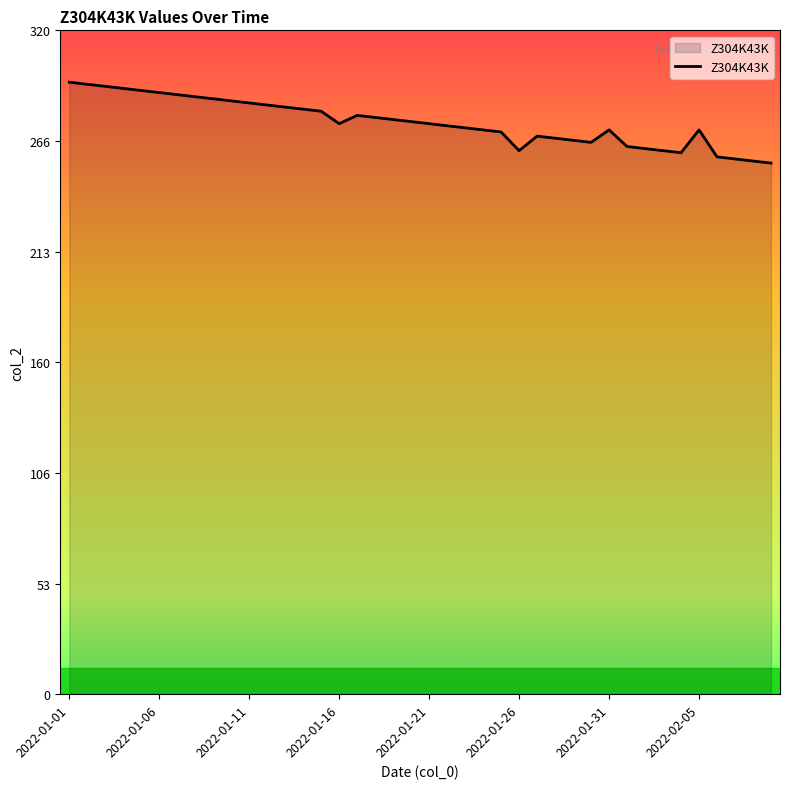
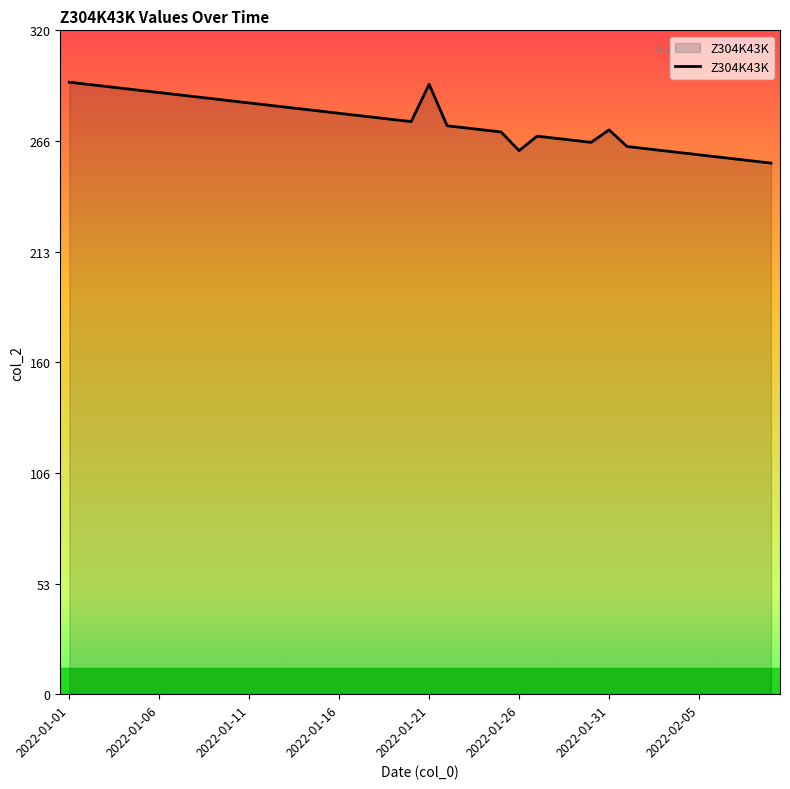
  {
    "2022-01-01": 295,
    "2022-01-06": 290,
    "2022-01-11": 285,
-   "2022-01-16": 275,
-   "2022-01-21": 275,
+   "2022-01-16": 280,
+   "2022-01-21": 294,
    "2022-01-26": 262,
    "2022-01-31": 272,
-   "2022-02-05": 272
+   "2022-02-05": 260
  }
